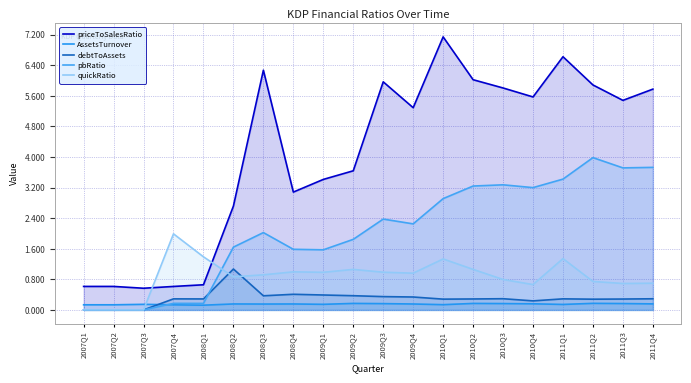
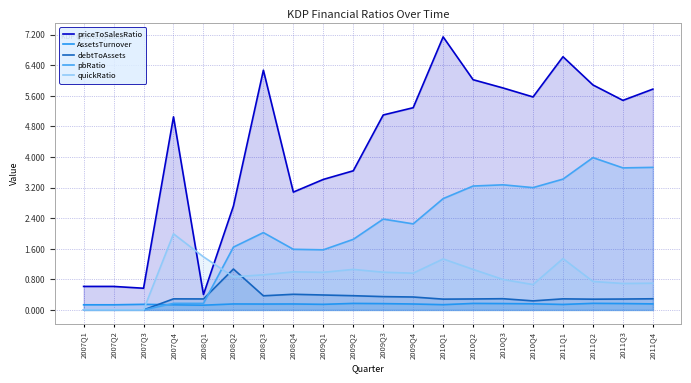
  {
    "priceToSalesRatio": {
      "2007Q1": 0.6,
      "2007Q2": 0.6,
      "2007Q3": 0.6,
-     "2007Q4": 0.6,
-     "2008Q1": 0.7,
+     "2007Q4": 5.0,
+     "2008Q1": 0.4,
      "2008Q2": 2.7,
      "2008Q3": 6.3,
      "2008Q4": 3.1,
      "2009Q1": 3.4,
      "2009Q2": 3.6,
-     "2009Q3": 6.0,
+     "2009Q3": 5.1,
      "2009Q4": 5.3,
      "2010Q1": 7.1,
      "2010Q2": 6.0,
      "2010Q3": 5.8,
      "2010Q4": 5.6,
      "2011Q1": 6.6,
      "2011Q2": 5.9,
      "2011Q3": 5.5,
      "2011Q4": 5.8
    },
    "debtToAssets": {
      "2007Q4": 0.3,
      "2008Q1": 0.3,
      "2008Q2": 1.1,
      "2008Q3": 0.4,
      "2008Q4": 0.4,
      "2009Q1": 0.4,
      "2009Q2": 0.4,
      "2009Q3": 0.3,
      "2009Q4": 0.3,
      "2010Q1": 0.3,
      "2010Q2": 0.3,
      "2010Q3": 0.3,
      "2010Q4": 0.2,
      "2011Q1": 0.3,
      "2011Q2": 0.3,
      "2011Q3": 0.3,
      "2011Q4": 0.3
    },
    "quickRatio": {
      "2007Q4": 2.0,
      "2008Q1": 1.4,
      "2008Q2": 0.9,
      "2008Q3": 0.9,
      "2008Q4": 1.0,
      "2009Q1": 1.0,
      "2009Q2": 1.1,
      "2009Q3": 1.0,
      "2009Q4": 1.0,
      "2010Q1": 1.3,
      "2010Q2": 1.1,
      "2010Q3": 0.8,
      "2010Q4": 0.7,
      "2011Q1": 1.3,
      "2011Q2": 0.7,
      "2011Q3": 0.7,
      "2011Q4": 0.7
    }
  }
